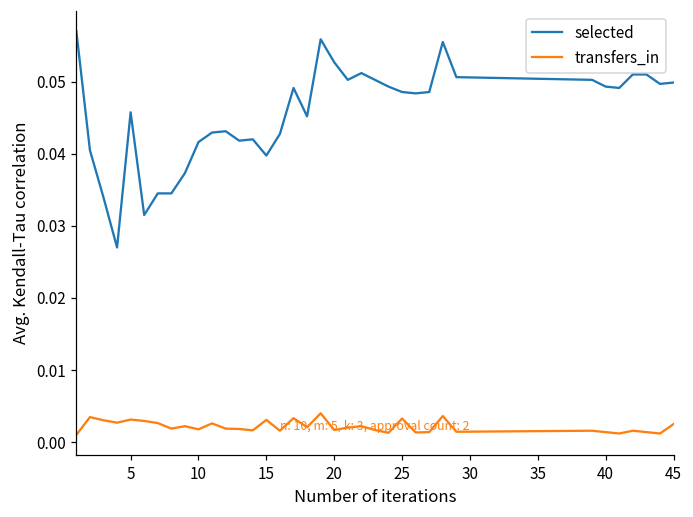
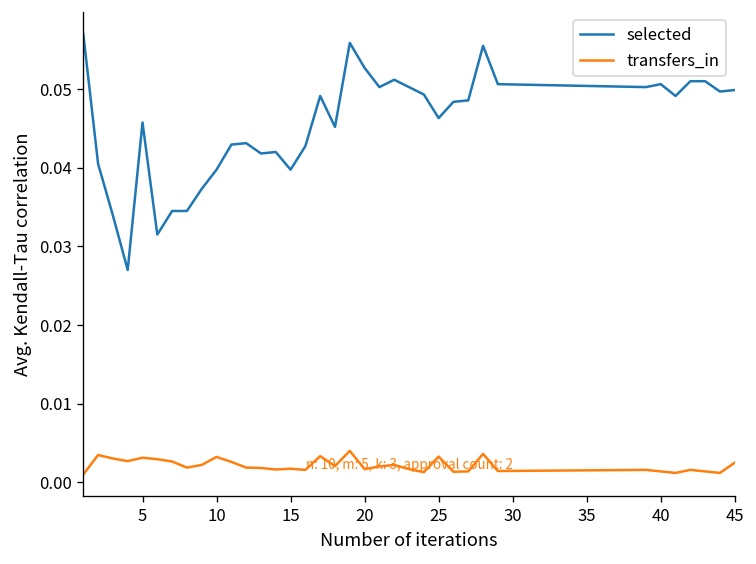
  {
    "selected": {
      "5": 0.046,
-     "10": 0.042,
+     "10": 0.040,
      "15": 0.040,
      "20": 0.053,
-     "25": 0.049,
-     "40": 0.049,
+     "25": 0.046,
+     "40": 0.051,
      "45": 0.050
    },
    "transfers_in": {
      "5": 0.003,
-     "10": 0.002,
-     "15": 0.003,
+     "10": 0.003,
+     "15": 0.002,
      "25": 0.003,
      "40": 0.001,
      "45": 0.003
    }
  }
